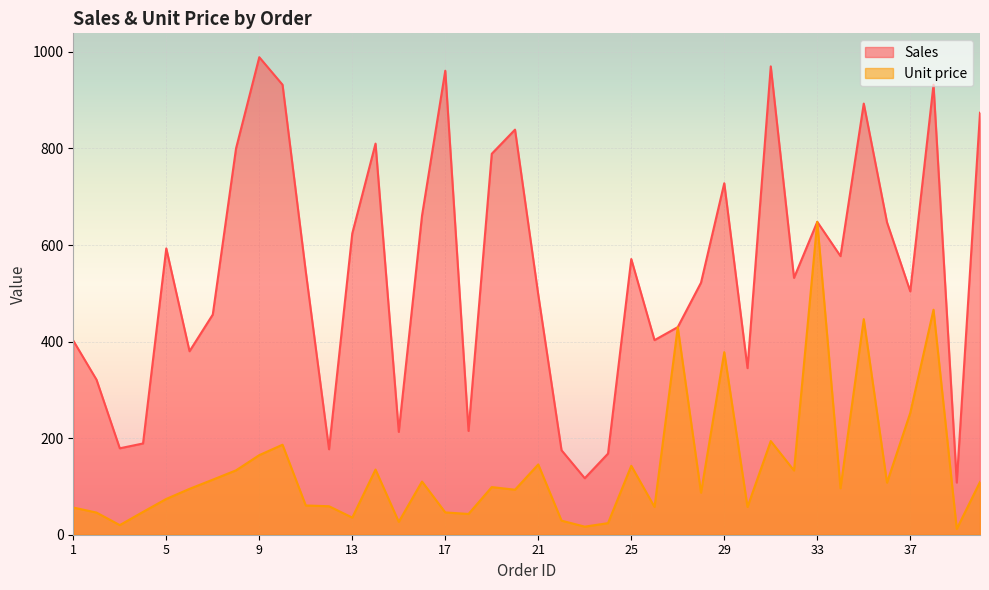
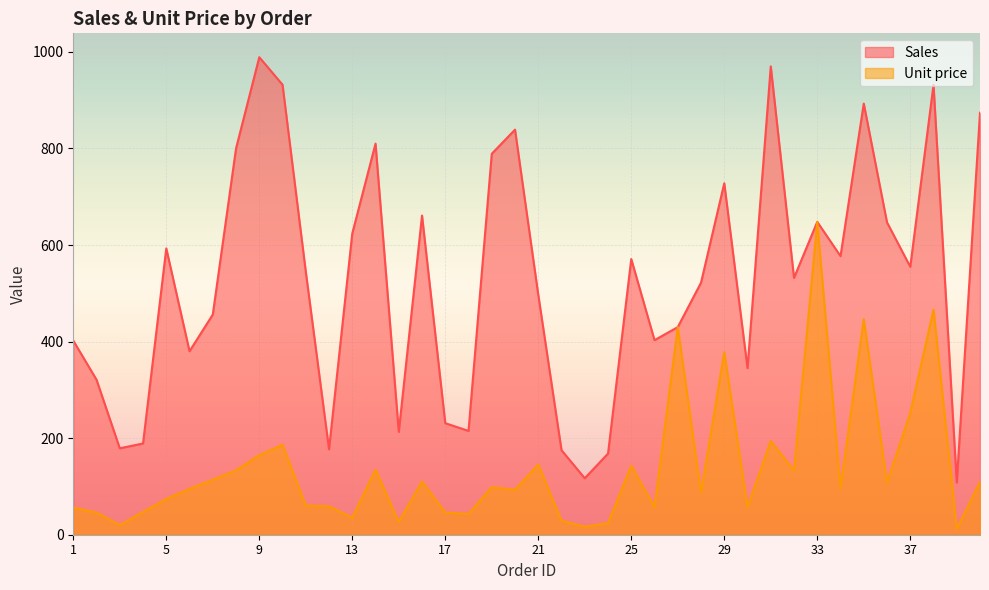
  {
    "Sales": {
      "1": 400,
      "5": 590,
      "9": 990,
      "13": 620,
-     "17": 960,
+     "17": 230,
      "21": 500,
      "25": 570,
      "29": 730,
-     "37": 500
+     "37": 560
    },
    "Unit price": {
      "1": 60,
      "5": 70,
      "9": 160,
      "13": 40,
      "17": 50,
      "21": 150,
      "25": 140,
      "29": 380,
      "37": 250
    }
  }
